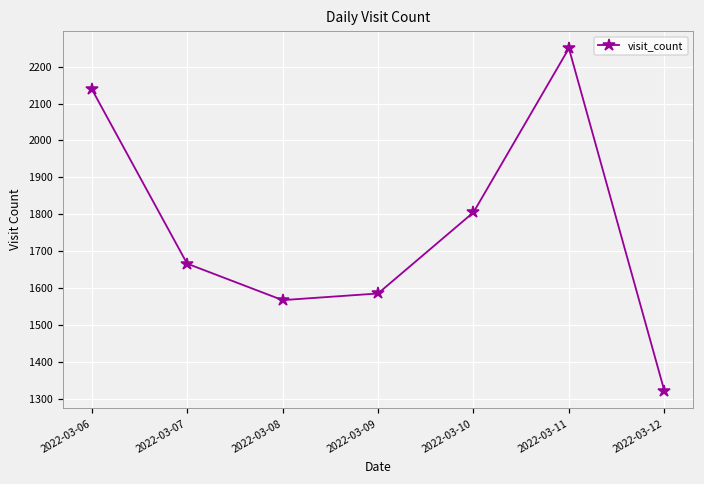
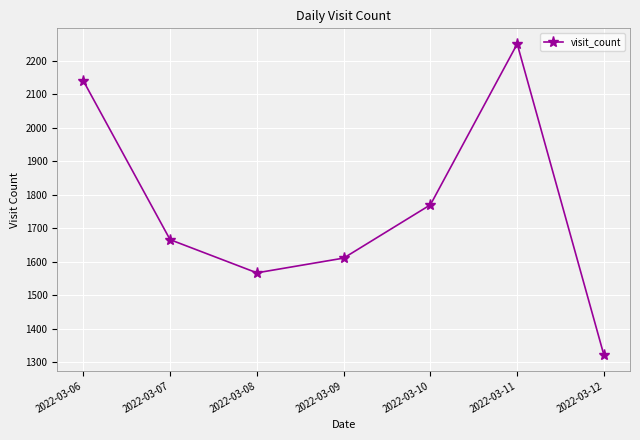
  {
    "2022-03-06": 2140,
    "2022-03-07": 1670,
    "2022-03-08": 1570,
-   "2022-03-09": 1590,
-   "2022-03-10": 1810,
+   "2022-03-09": 1610,
+   "2022-03-10": 1770,
    "2022-03-11": 2250,
    "2022-03-12": 1320
  }
